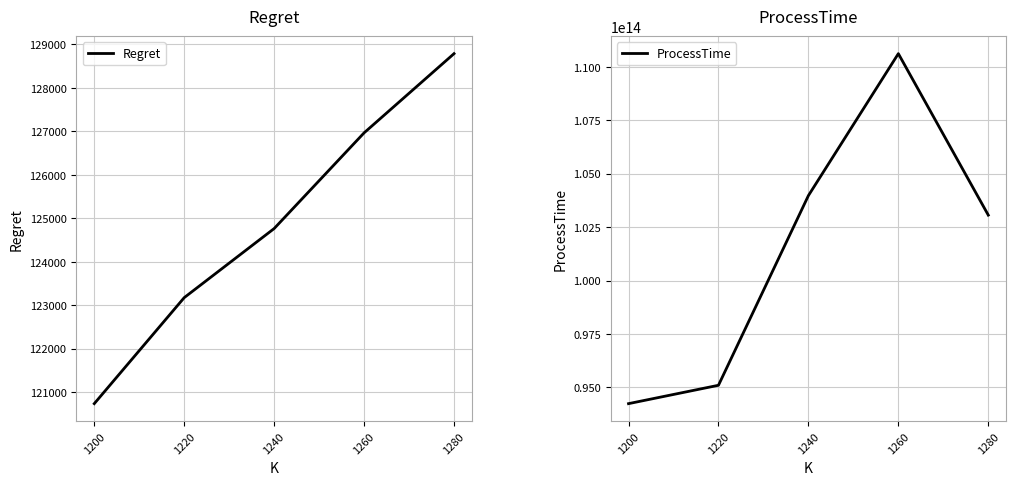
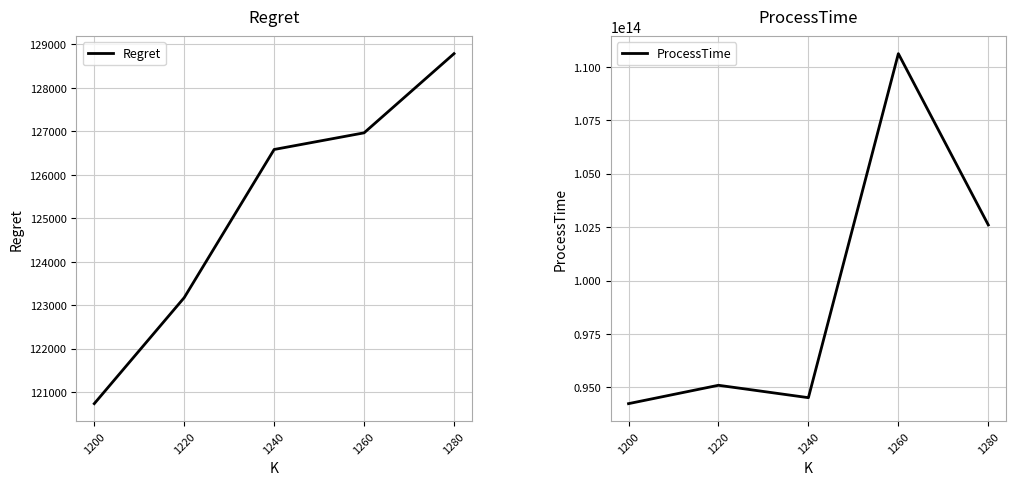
  {
    "Regret": {
      "1200": 120700,
      "1220": 123200,
-     "1240": 124800,
+     "1240": 126600,
      "1260": 127000,
      "1280": 128800
    },
    "ProcessTime": {
      "1200": 94200000000000,
      "1220": 95100000000000,
-     "1240": 104000000000000,
+     "1240": 94500000000000,
      "1260": 110600000000000,
-     "1280": 103100000000000
+     "1280": 102600000000000
    }
  }
